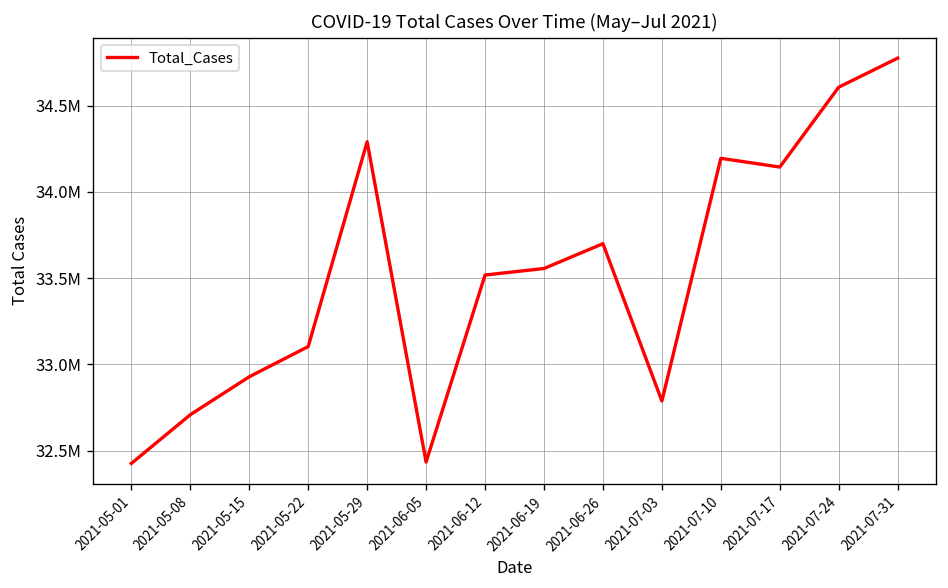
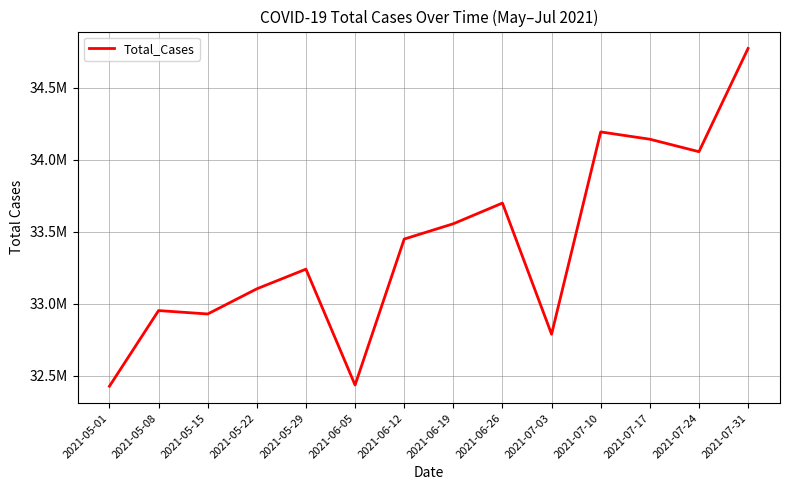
  {
    "2021-05-01": 32430000,
-   "2021-05-08": 32710000,
+   "2021-05-08": 32950000,
    "2021-05-15": 32930000,
    "2021-05-22": 33100000,
-   "2021-05-29": 34290000,
+   "2021-05-29": 33240000,
    "2021-06-05": 32430000,
-   "2021-06-12": 33520000,
+   "2021-06-12": 33450000,
    "2021-06-19": 33560000,
    "2021-06-26": 33700000,
    "2021-07-03": 32790000,
    "2021-07-10": 34190000,
    "2021-07-17": 34140000,
-   "2021-07-24": 34610000,
+   "2021-07-24": 34060000,
    "2021-07-31": 34770000
  }
